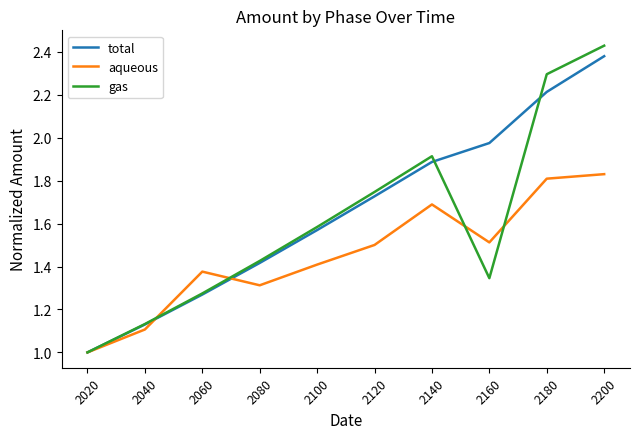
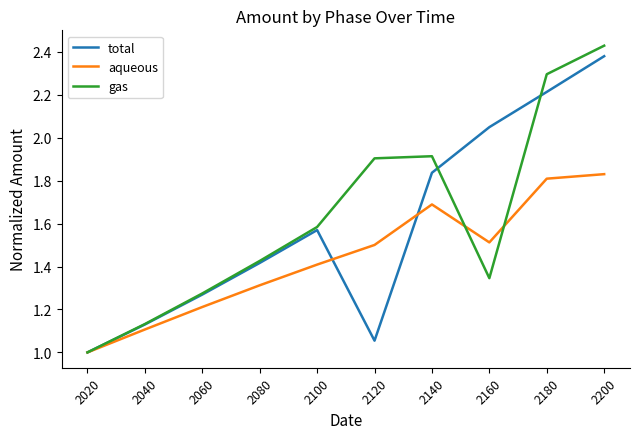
  {
    "total": {
      "2100": 1.57,
-     "2120": 1.73,
-     "2140": 1.89,
-     "2160": 1.98,
+     "2120": 1.05,
+     "2140": 1.84,
+     "2160": 2.05,
      "2180": 2.21,
      "2200": 2.38
    },
    "aqueous": {
      "2040": 1.11,
-     "2060": 1.38,
+     "2060": 1.21,
      "2080": 1.31,
      "2100": 1.41,
      "2120": 1.50,
      "2140": 1.69,
      "2160": 1.51,
      "2180": 1.81,
      "2200": 1.83
    },
    "gas": {
      "2100": 1.58,
-     "2120": 1.75,
+     "2120": 1.90,
      "2140": 1.91,
      "2160": 1.35,
      "2180": 2.30,
      "2200": 2.43
    }
  }
